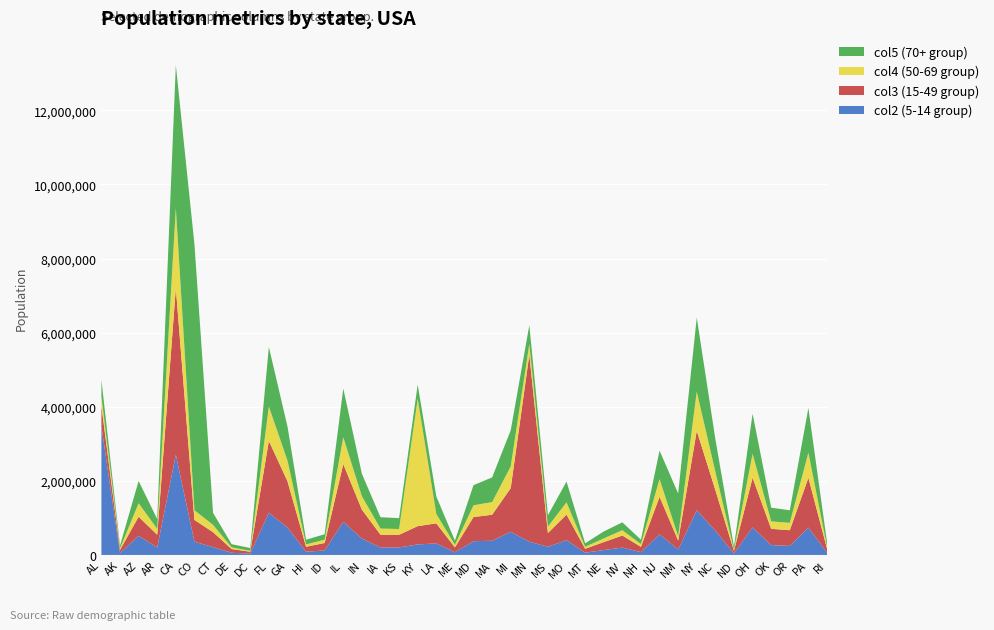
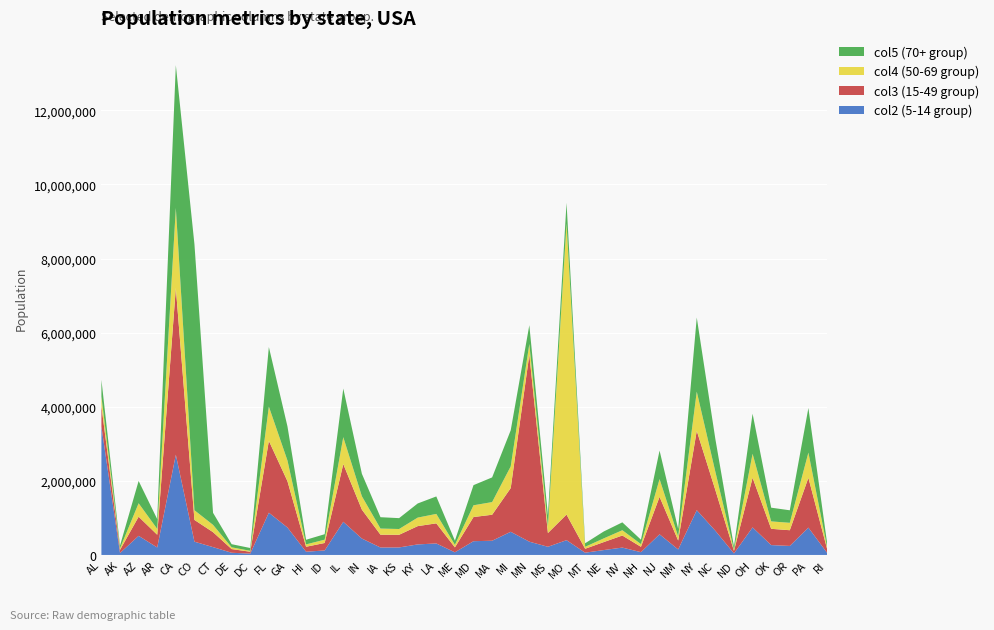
  {
    "col2 (5-14 group)": {
      "AL": "3,500,000",
      "AZ": "500,000",
      "AR": "200,000",
      "CA": "2,700,000",
      "CO": "400,000",
      "CT": "200,000",
      "FL": "1,100,000",
      "GA": "700,000",
      "HI": "100,000",
      "ID": "100,000",
      "IL": "900,000",
      "IN": "400,000",
      "IA": "200,000",
      "KS": "200,000",
      "KY": "300,000",
      "LA": "300,000",
      "ME": "100,000",
      "MD": "400,000",
      "MA": "400,000",
      "MI": "600,000",
      "MN": "400,000",
      "MS": "200,000",
      "MO": "400,000",
      "NE": "100,000",
      "NV": "200,000",
      "NH": "100,000",
      "NJ": "600,000",
      "NM": "100,000",
      "NY": "1,200,000",
      "NC": "700,000",
      "OH": "700,000",
      "OK": "300,000",
      "OR": "200,000",
      "PA": "700,000"
    },
    "col3 (15-49 group)": {
      "AL": "600,000",
      "AZ": "500,000",
      "AR": "300,000",
      "CA": "4,500,000",
      "CO": "600,000",
      "CT": "400,000",
      "FL": "1,900,000",
      "GA": "1,300,000",
      "ID": "200,000",
      "IL": "1,600,000",
      "IN": "800,000",
      "IA": "300,000",
      "KS": "300,000",
      "KY": "500,000",
      "LA": "500,000",
      "ME": "100,000",
      "MD": "700,000",
      "MA": "700,000",
      "MI": "1,200,000",
      "MN": "5,000,000",
      "MS": "400,000",
      "MO": "700,000",
      "NE": "200,000",
      "NV": "300,000",
      "NH": "100,000",
      "NJ": "1,000,000",
      "NM": "200,000",
      "NY": "2,100,000",
      "NC": "1,100,000",
      "OH": "1,300,000",
      "OK": "400,000",
      "OR": "400,000",
      "PA": "1,300,000"
    },
    "col4 (50-69 group)": {
      "AL": "300,000",
      "AZ": "400,000",
      "AR": "200,000",
      "CA": "2,200,000",
      "CO": "300,000",
      "CT": "200,000",
      "FL": "900,000",
      "GA": "600,000",
      "ID": "100,000",
      "IL": "700,000",
      "IN": "400,000",
      "IA": "200,000",
      "KS": "200,000",
-     "KY": "3,400,000",
+     "KY": "200,000",
      "LA": "300,000",
      "ME": "100,000",
      "MD": "300,000",
      "MA": "300,000",
      "MI": "600,000",
      "MN": "300,000",
      "MS": "200,000",
-     "MO": "300,000",
+     "MO": "7,900,000",
      "NE": "100,000",
      "NV": "100,000",
      "NH": "100,000",
      "NJ": "500,000",
      "NM": "100,000",
      "NY": "1,100,000",
      "NC": "500,000",
      "OH": "600,000",
      "OK": "200,000",
      "OR": "200,000",
      "PA": "700,000"
    },
    "col5 (70+ group)": {
      "AL": "500,000",
      "AK": "100,000",
      "AZ": "600,000",
      "AR": "300,000",
      "CA": "3,900,000",
      "CO": "7,200,000",
      "CT": "300,000",
      "DE": "100,000",
      "DC": "100,000",
      "FL": "1,600,000",
      "GA": "900,000",
      "HI": "100,000",
      "ID": "100,000",
      "IL": "1,300,000",
      "IN": "600,000",
      "IA": "300,000",
      "KS": "300,000",
      "KY": "400,000",
      "LA": "500,000",
      "ME": "100,000",
      "MD": "500,000",
      "MA": "700,000",
      "MI": "1,000,000",
      "MN": "500,000",
      "MS": "300,000",
      "MO": "600,000",
      "MT": "100,000",
      "NE": "200,000",
      "NV": "200,000",
      "NH": "100,000",
      "NJ": "800,000",
-     "NM": "1,200,000",
+     "NM": "200,000",
      "NY": "2,000,000",
      "NC": "900,000",
      "ND": "100,000",
      "OH": "1,100,000",
      "OK": "400,000",
      "OR": "300,000",
      "PA": "1,200,000",
      "RI": "100,000"
    }
  }
